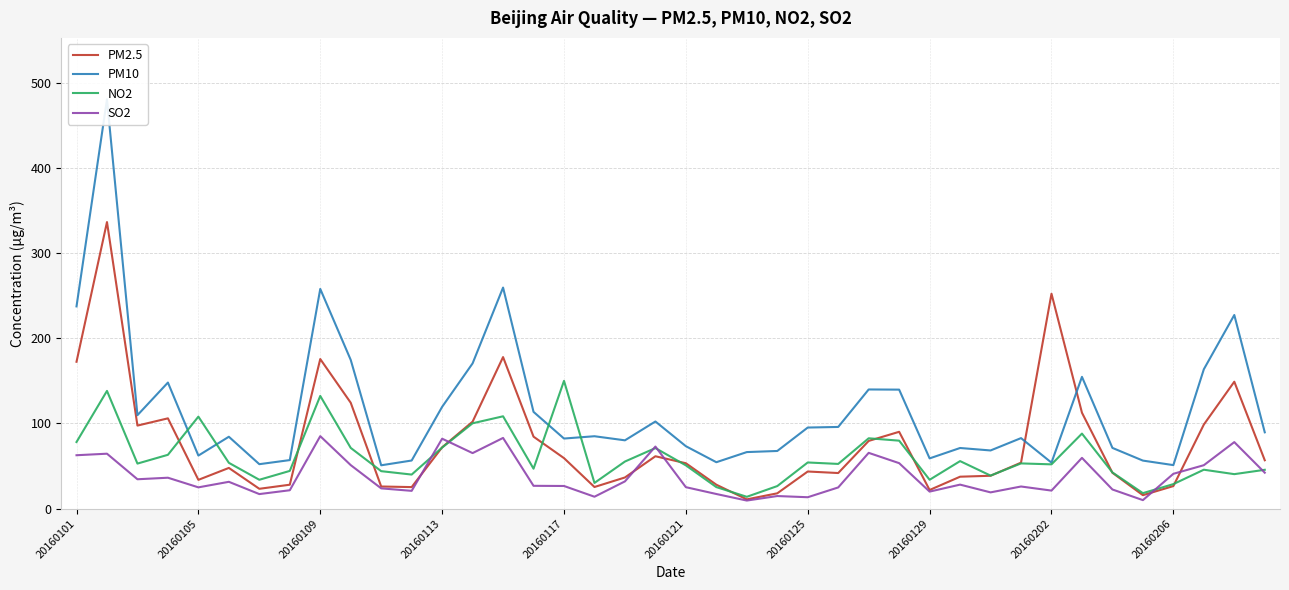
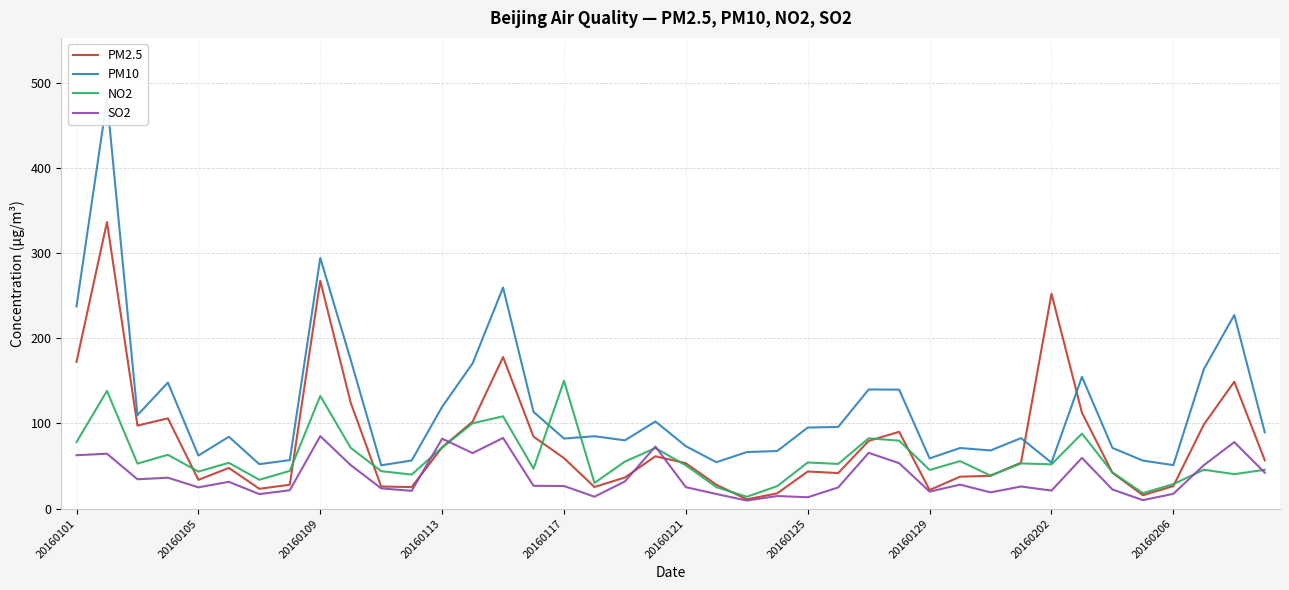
  {
    "PM2.5": {
      "20160101": 170,
      "20160105": 30,
-     "20160109": 180,
+     "20160109": 270,
      "20160117": 60,
      "20160125": 40,
      "20160202": 250
    },
    "PM10": {
      "20160101": 240,
      "20160105": 60,
-     "20160109": 260,
+     "20160109": 290,
      "20160113": 120,
      "20160117": 80,
      "20160121": 70,
      "20160125": 100,
      "20160129": 60,
      "20160206": 50
    },
    "NO2": {
      "20160101": 80,
-     "20160105": 110,
+     "20160105": 40,
      "20160109": 130,
      "20160117": 150,
      "20160125": 50,
-     "20160129": 30
+     "20160129": 50
    },
    "SO2": {
      "20160101": 60,
      "20160105": 30,
      "20160109": 90,
      "20160113": 80,
      "20160117": 30,
      "20160121": 30,
      "20160125": 10,
      "20160202": 20,
-     "20160206": 40
+     "20160206": 20
    }
  }
